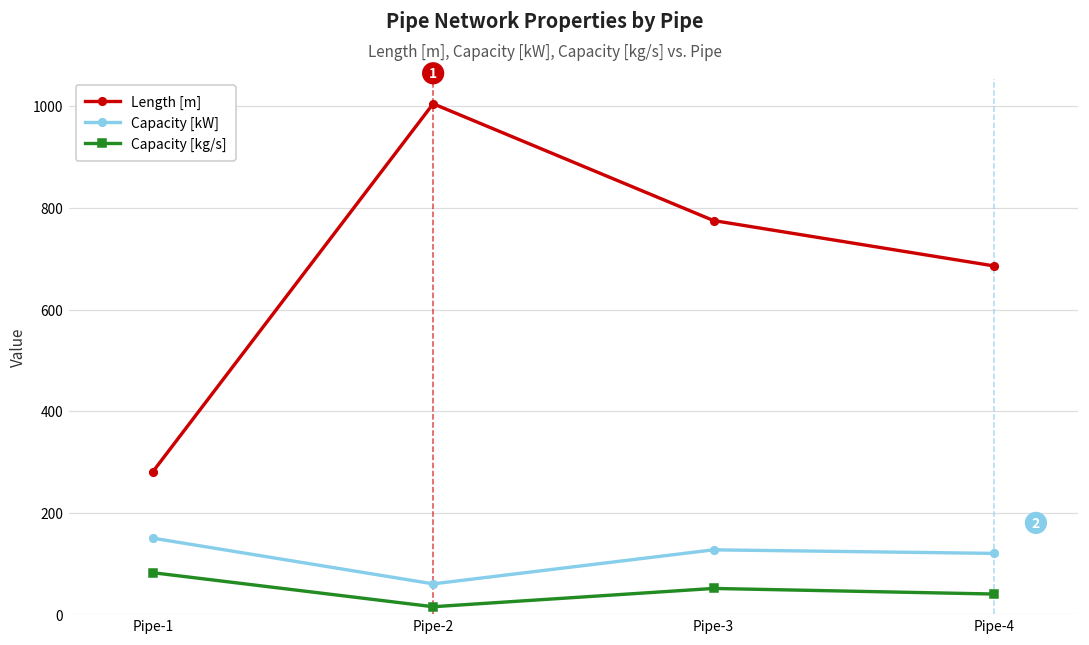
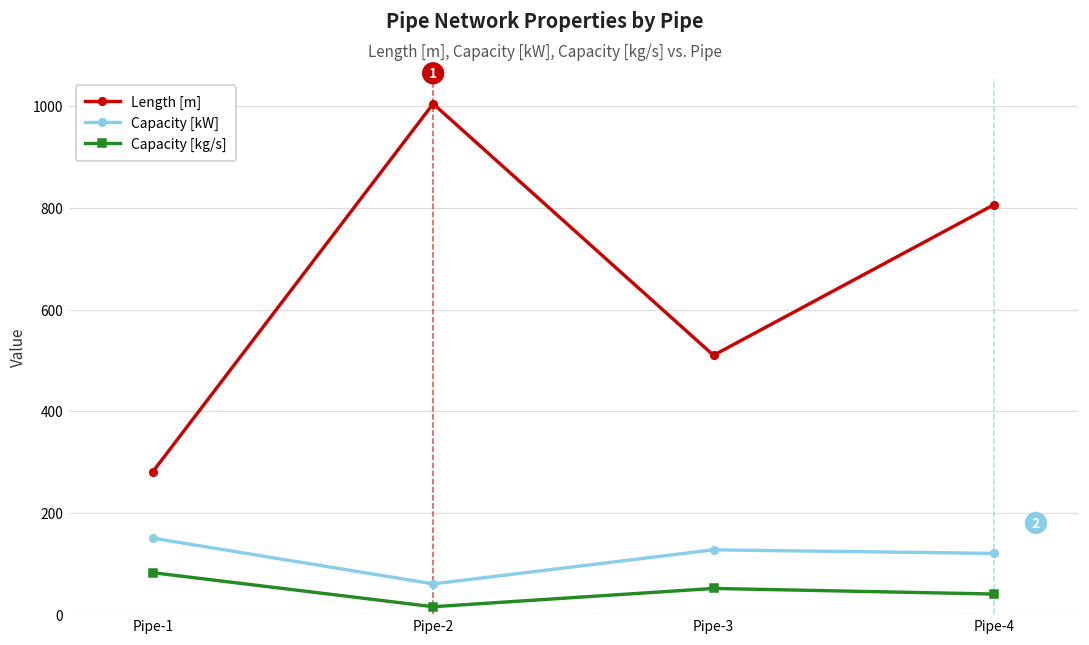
  {
    "Length [m]": {
      "Pipe-1": 280,
-     "Pipe-3": 780,
-     "Pipe-4": 690
+     "Pipe-3": 510,
+     "Pipe-4": 810
    },
    "Capacity [kW]": {
      "Pipe-1": 150,
      "Pipe-2": 60,
      "Pipe-3": 130,
      "Pipe-4": 120
    },
    "Capacity [kg/s]": {
      "Pipe-1": 80,
      "Pipe-2": 20,
      "Pipe-3": 50,
      "Pipe-4": 40
    }
  }
